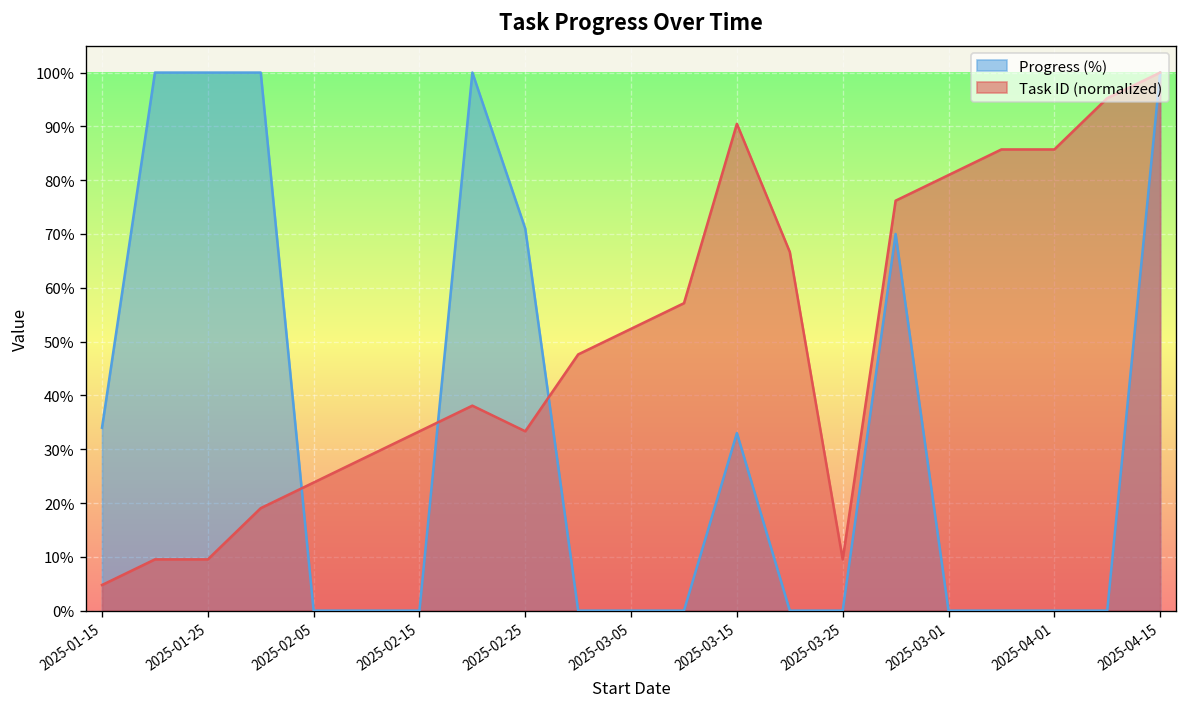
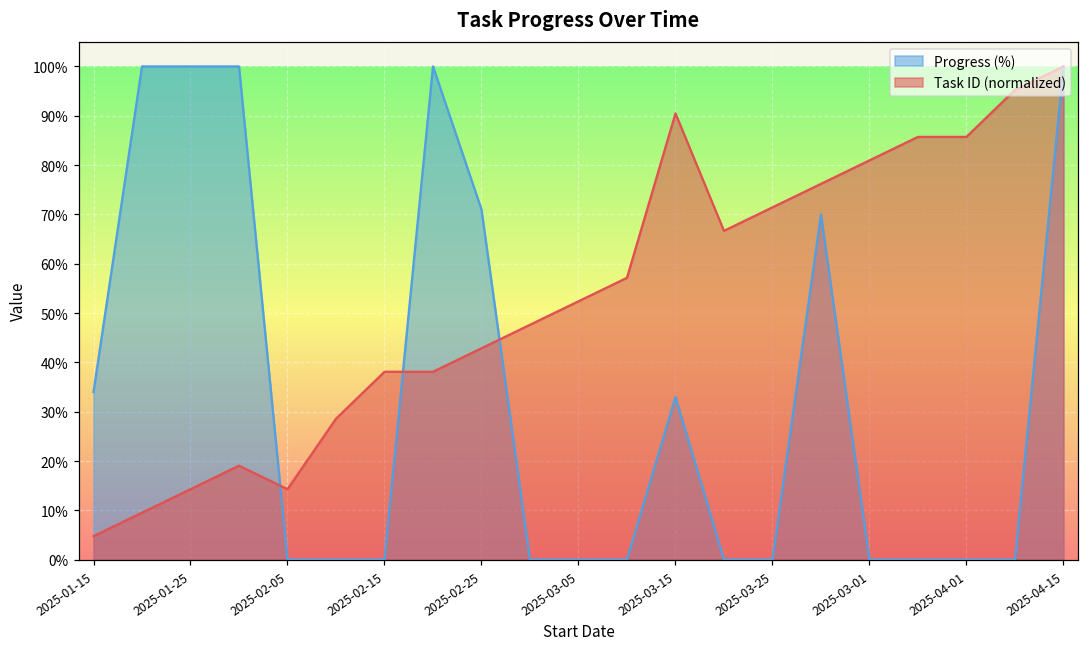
  {
    "Progress (%)": {
      "2025-01-15": "34%",
      "2025-01-25": "100%",
      "2025-02-05": "0%",
      "2025-02-15": "0%",
      "2025-02-25": "71%",
      "2025-03-15": "33%",
      "2025-03-25": "0%",
      "2025-04-01": "0%"
    },
    "Task ID (normalized)": {
      "2025-01-15": "5%",
-     "2025-01-25": "10%",
-     "2025-02-05": "24%",
-     "2025-02-15": "33%",
-     "2025-02-25": "33%",
+     "2025-01-25": "14%",
+     "2025-02-05": "14%",
+     "2025-02-15": "38%",
+     "2025-02-25": "43%",
      "2025-03-15": "90%",
-     "2025-03-25": "10%",
+     "2025-03-25": "71%",
      "2025-04-01": "86%"
    }
  }
